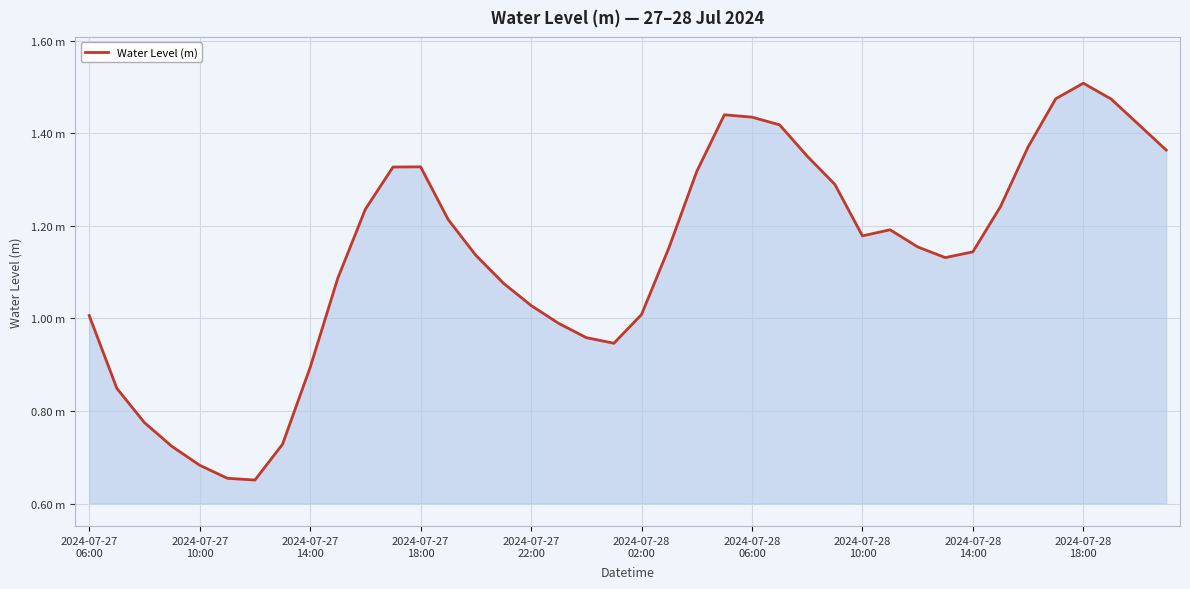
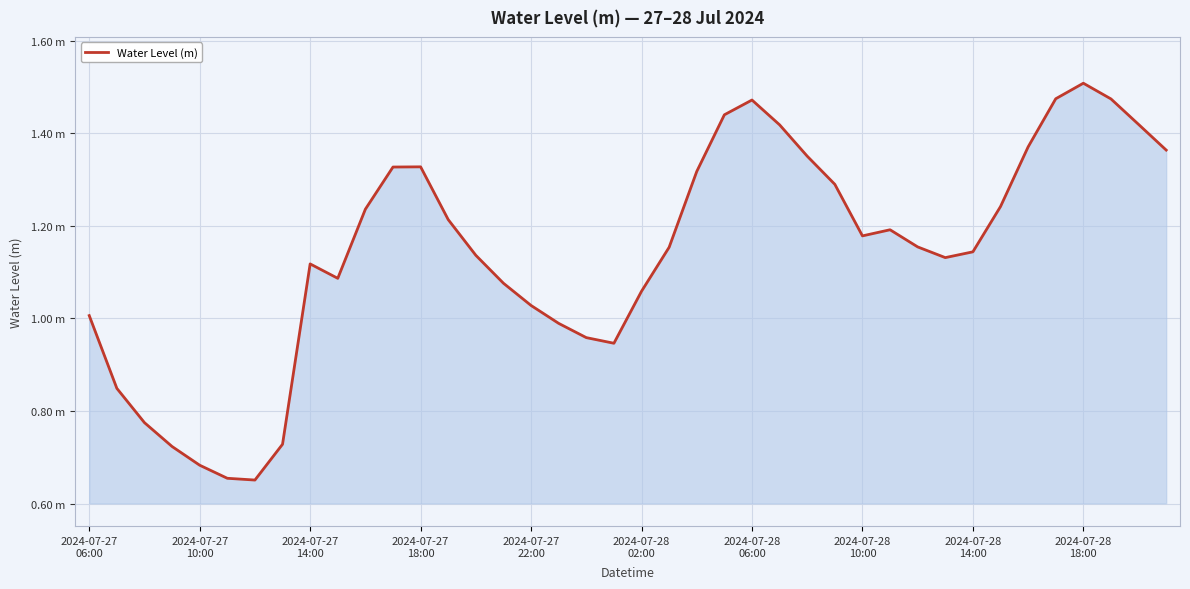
  {
    "2024-07-27 06:00": "1.01 m",
    "2024-07-27 10:00": "0.68 m",
-   "2024-07-27 14:00": "0.89 m",
+   "2024-07-27 14:00": "1.12 m",
    "2024-07-27 18:00": "1.33 m",
    "2024-07-27 22:00": "1.03 m",
-   "2024-07-28 02:00": "1.01 m",
-   "2024-07-28 06:00": "1.43 m",
+   "2024-07-28 02:00": "1.06 m",
+   "2024-07-28 06:00": "1.47 m",
    "2024-07-28 10:00": "1.18 m",
    "2024-07-28 14:00": "1.14 m",
    "2024-07-28 18:00": "1.51 m"
  }
